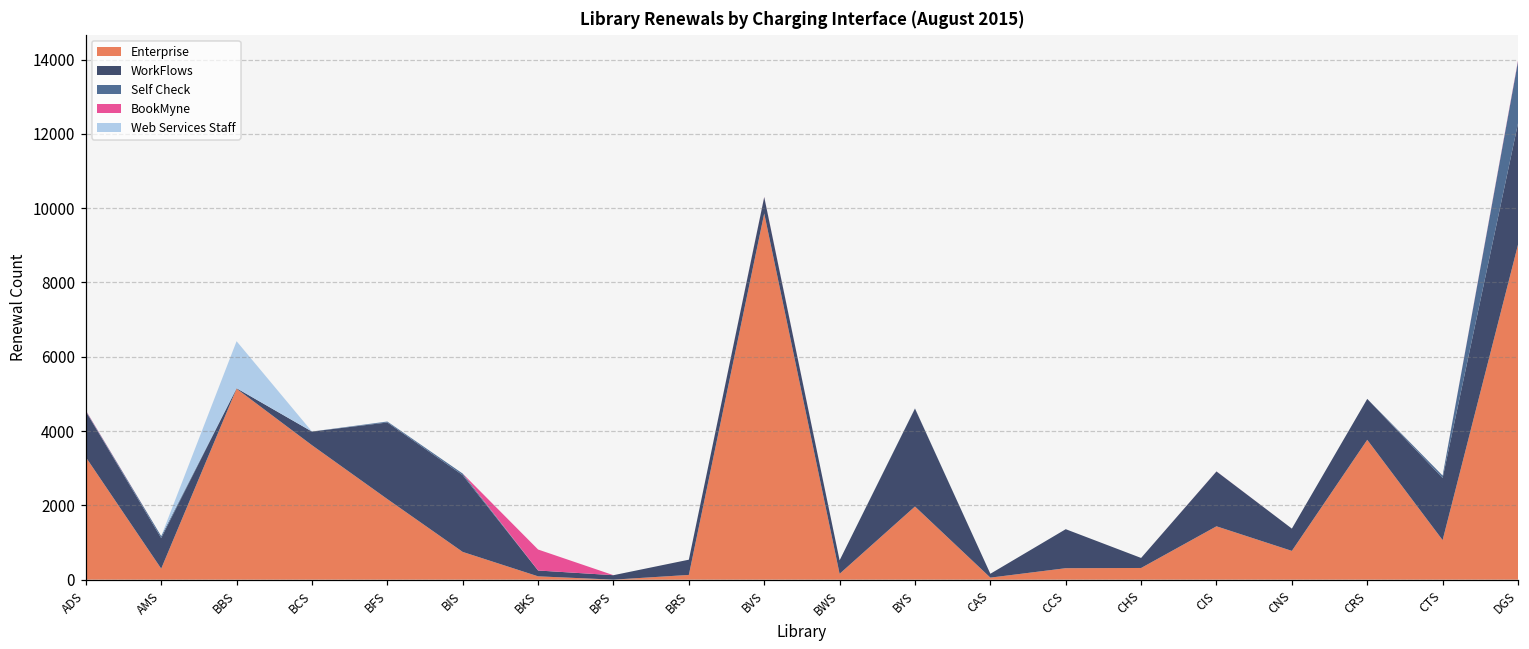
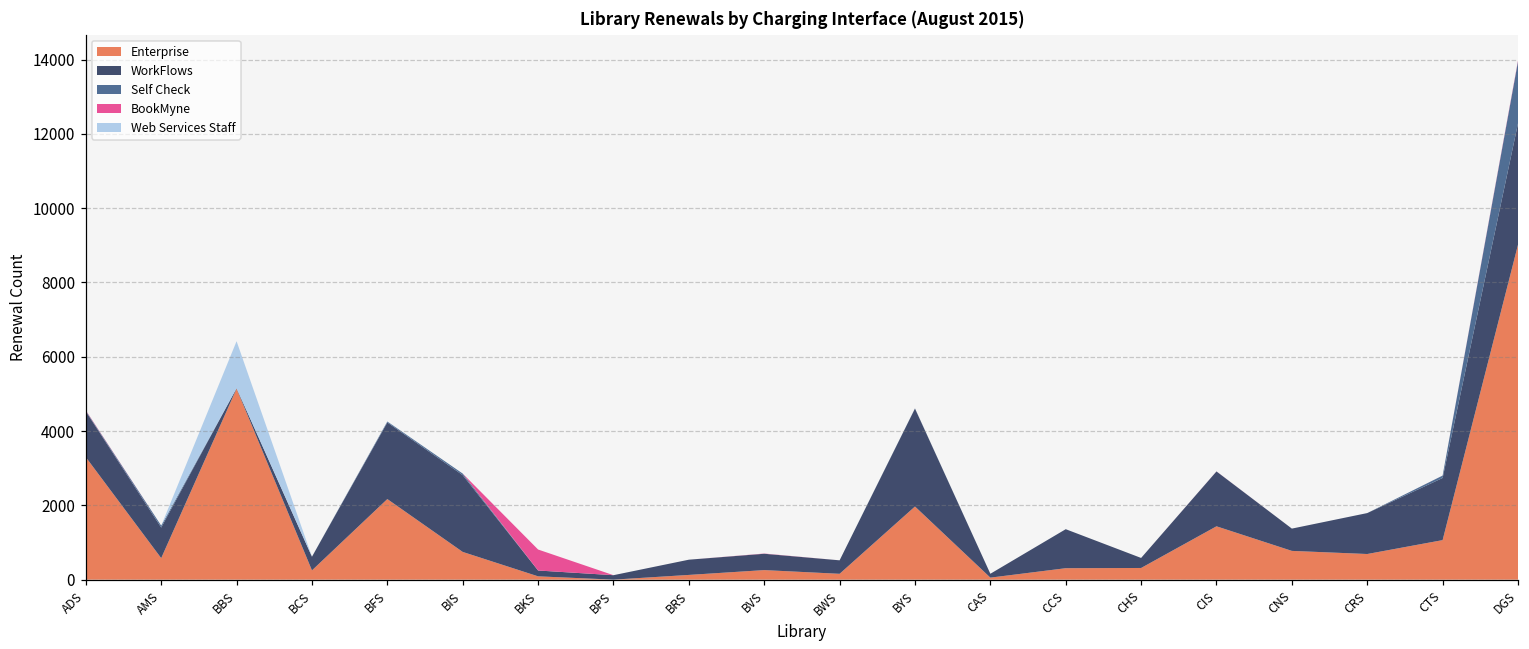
  {
    "Enterprise": {
      "ADS": 3300,
-     "AMS": 300,
-     "BCS": 3600,
+     "AMS": 600,
+     "BCS": 200,
      "BFS": 2200,
      "BIS": 700,
      "BKS": 100,
      "BPS": 0,
      "BRS": 100,
-     "BVS": 9900,
+     "BVS": 300,
      "BWS": 200,
      "BYS": 2000,
      "CCS": 300,
      "CHS": 300,
      "CIS": 1400,
      "CNS": 800,
-     "CRS": 3800,
+     "CRS": 700,
      "CTS": 1100,
      "DGS": 9000
    },
    "Web Services Staff": {
      "BBS": 1300
    }
  }
